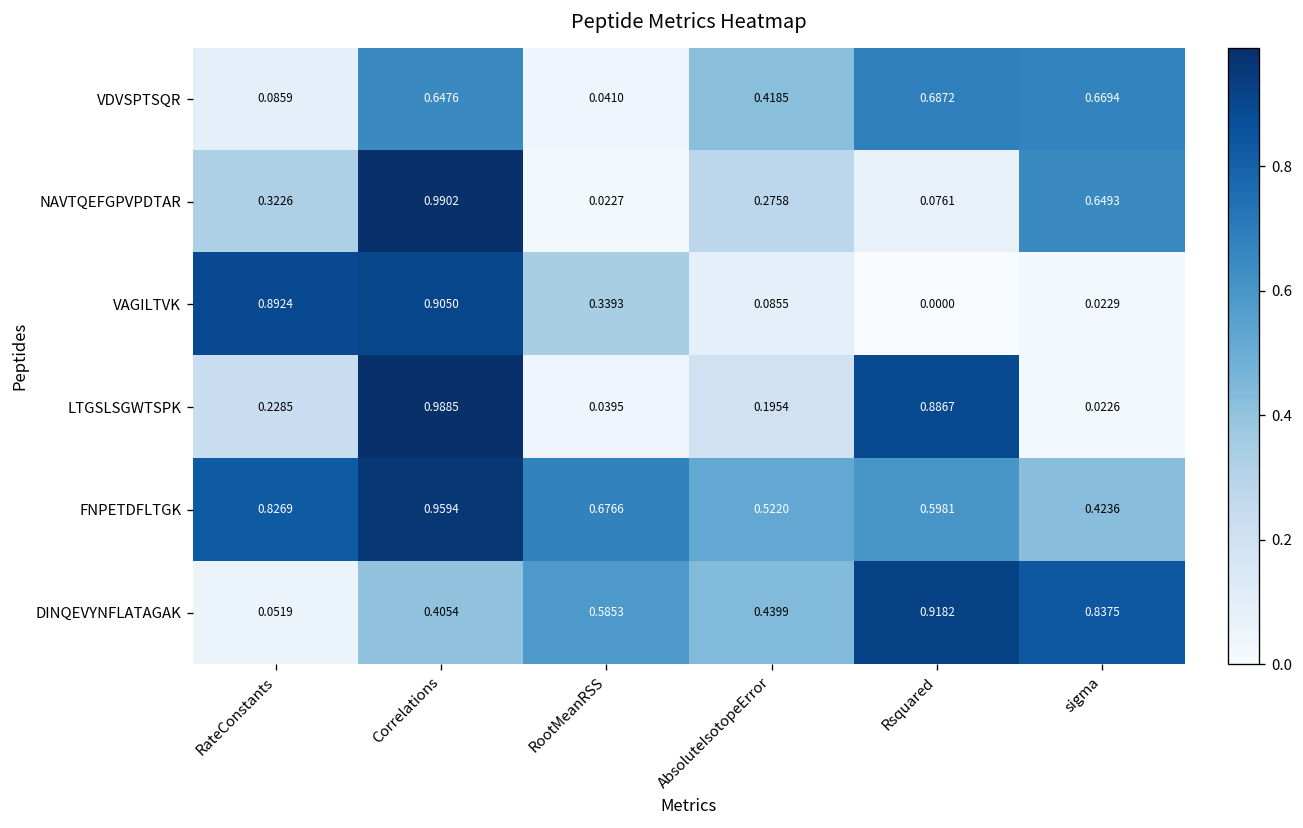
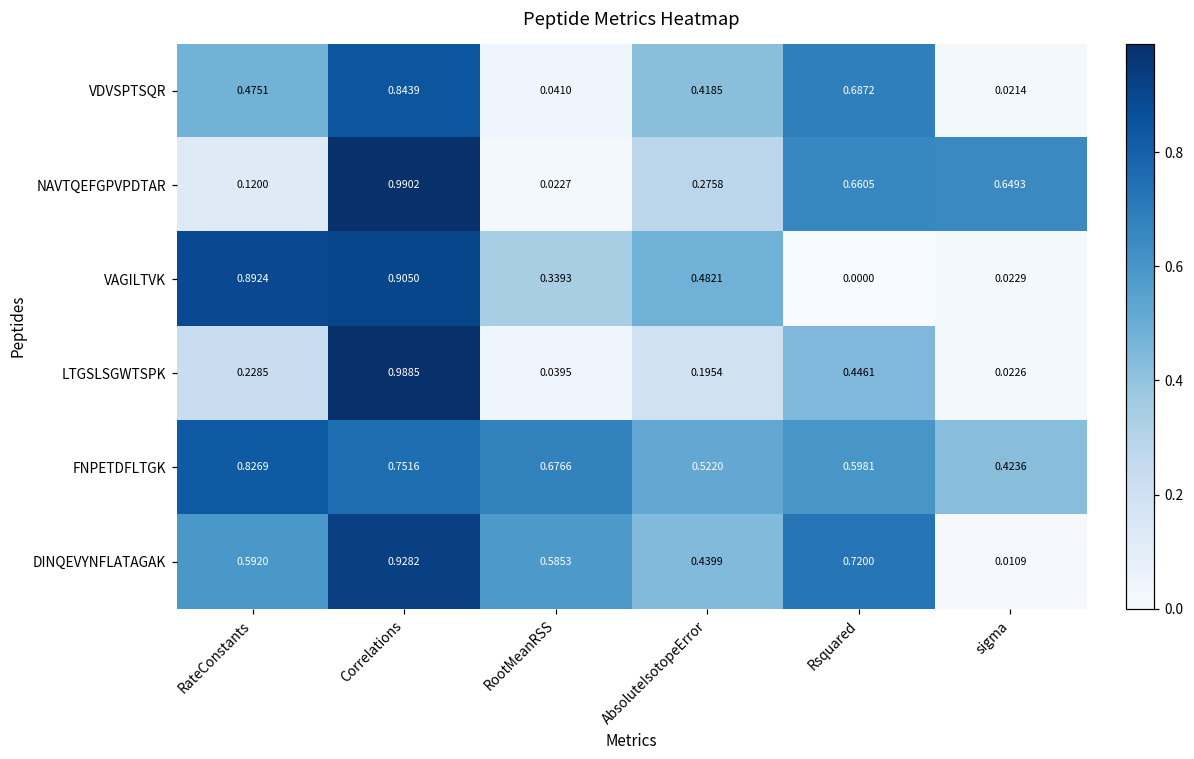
  {
    "VDVSPTSQR": {
-     "RateConstants": 0.0859,
-     "Correlations": 0.6476,
+     "RateConstants": 0.4751,
+     "Correlations": 0.8439,
      "RootMeanRSS": 0.0410,
      "AbsoluteIsotopeError": 0.4185,
      "Rsquared": 0.6872,
-     "sigma": 0.6694
+     "sigma": 0.0214
    },
    "NAVTQEFGPVPDTAR": {
-     "RateConstants": 0.3226,
+     "RateConstants": 0.1200,
      "Correlations": 0.9902,
      "RootMeanRSS": 0.0227,
      "AbsoluteIsotopeError": 0.2758,
-     "Rsquared": 0.0761,
+     "Rsquared": 0.6605,
      "sigma": 0.6493
    },
    "VAGILTVK": {
      "RateConstants": 0.8924,
      "Correlations": 0.9050,
      "RootMeanRSS": 0.3393,
-     "AbsoluteIsotopeError": 0.0855,
+     "AbsoluteIsotopeError": 0.4821,
      "Rsquared": 0.0000,
      "sigma": 0.0229
    },
    "LTGSLSGWTSPK": {
      "RateConstants": 0.2285,
      "Correlations": 0.9885,
      "RootMeanRSS": 0.0395,
      "AbsoluteIsotopeError": 0.1954,
-     "Rsquared": 0.8867,
+     "Rsquared": 0.4461,
      "sigma": 0.0226
    },
    "FNPETDFLTGK": {
      "RateConstants": 0.8269,
-     "Correlations": 0.9594,
+     "Correlations": 0.7516,
      "RootMeanRSS": 0.6766,
      "AbsoluteIsotopeError": 0.5220,
      "Rsquared": 0.5981,
      "sigma": 0.4236
    },
    "DINQEVYNFLATAGAK": {
-     "RateConstants": 0.0519,
-     "Correlations": 0.4054,
+     "RateConstants": 0.5920,
+     "Correlations": 0.9282,
      "RootMeanRSS": 0.5853,
      "AbsoluteIsotopeError": 0.4399,
-     "Rsquared": 0.9182,
-     "sigma": 0.8375
+     "Rsquared": 0.7200,
+     "sigma": 0.0109
    }
  }
